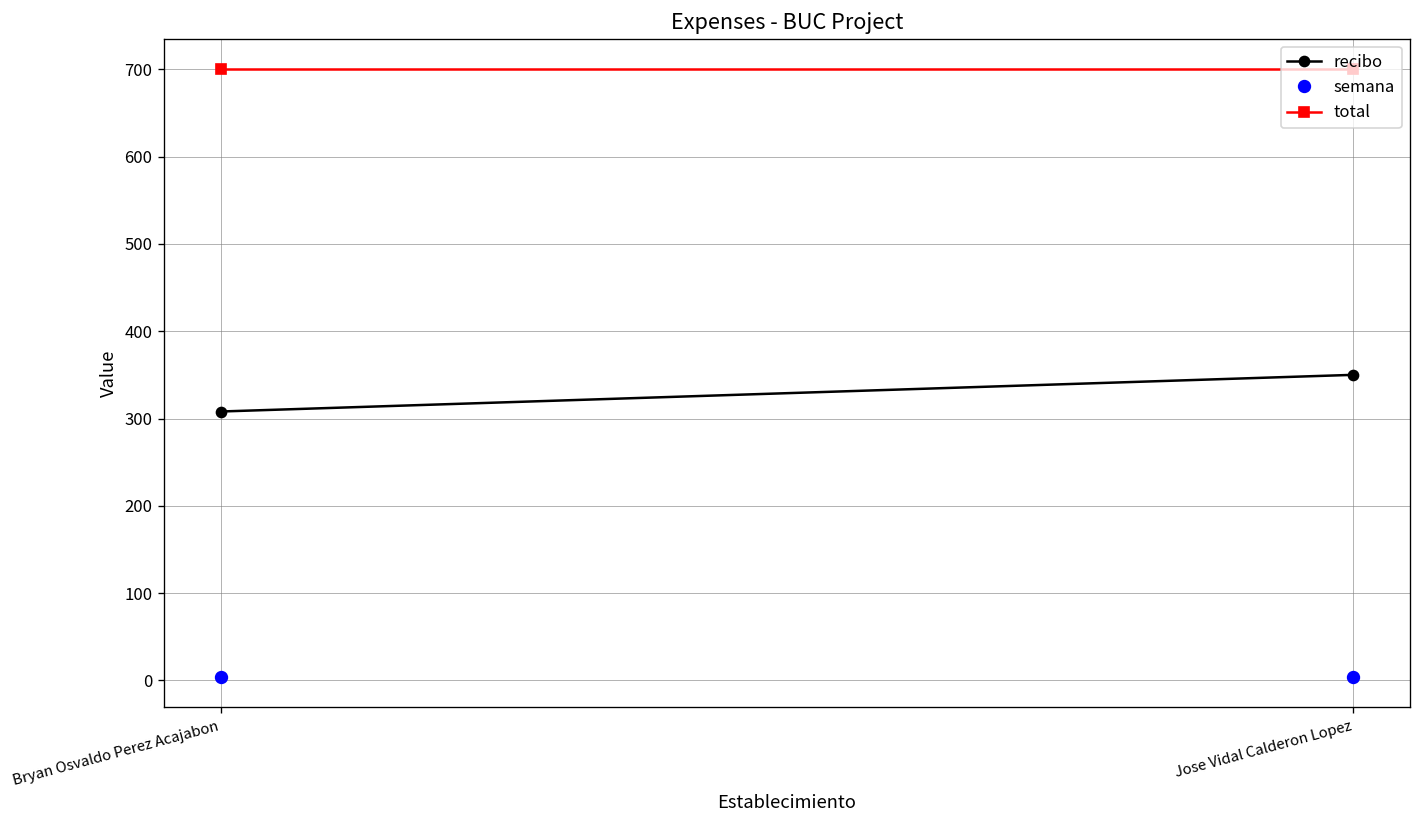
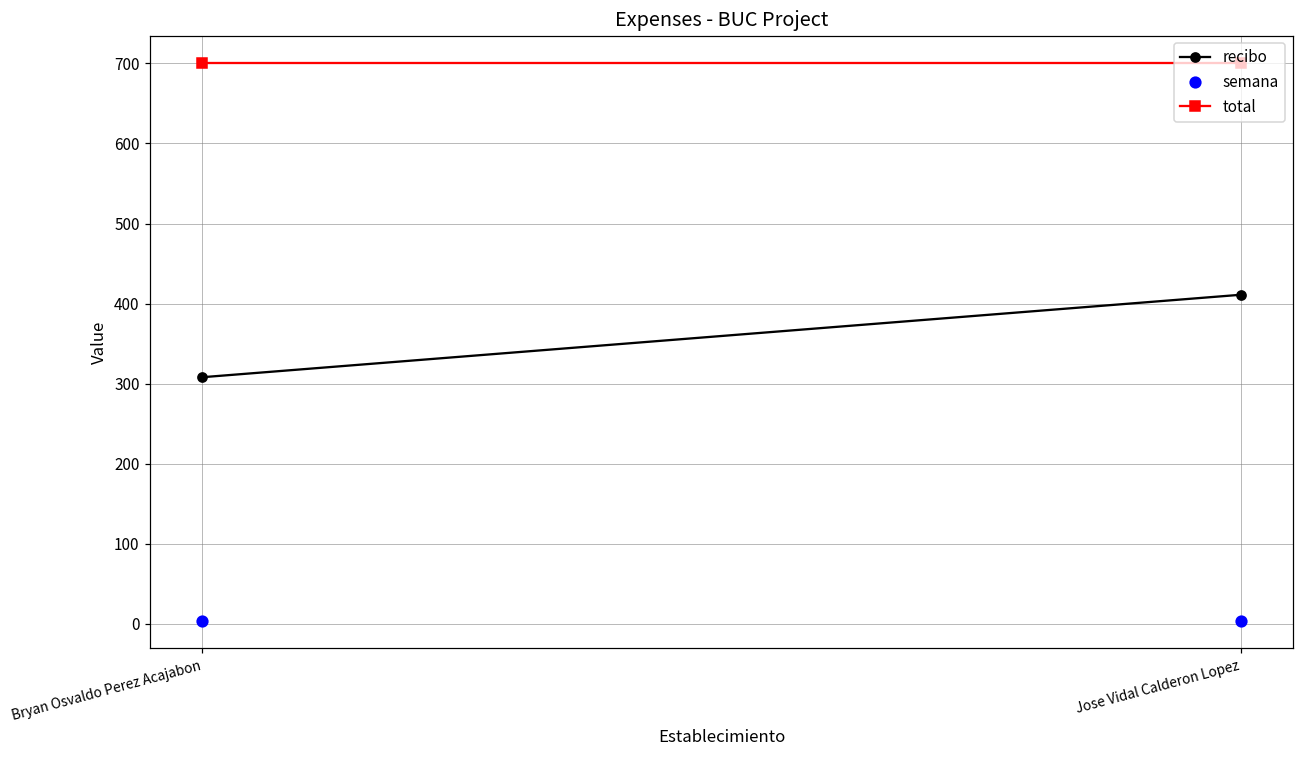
  {
    "recibo": {
      "Bryan Osvaldo Perez Acajabon": 310,
-     "Jose Vidal Calderon Lopez": 350
+     "Jose Vidal Calderon Lopez": 410
    },
    "semana": {
      "Bryan Osvaldo Perez Acajabon": 0,
      "Jose Vidal Calderon Lopez": 0
    },
    "total": {
      "Bryan Osvaldo Perez Acajabon": 700
    }
  }
